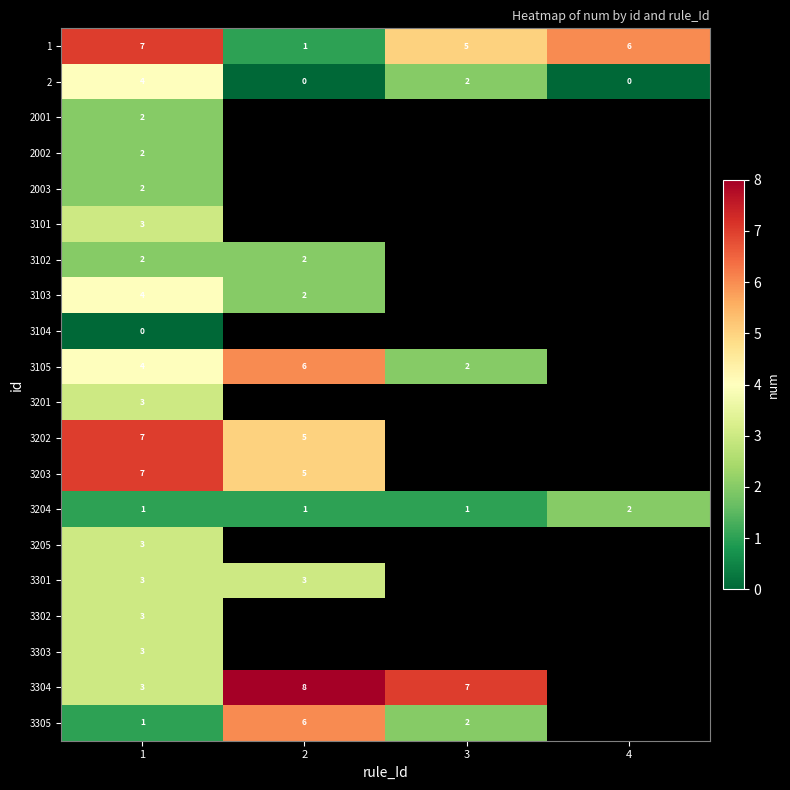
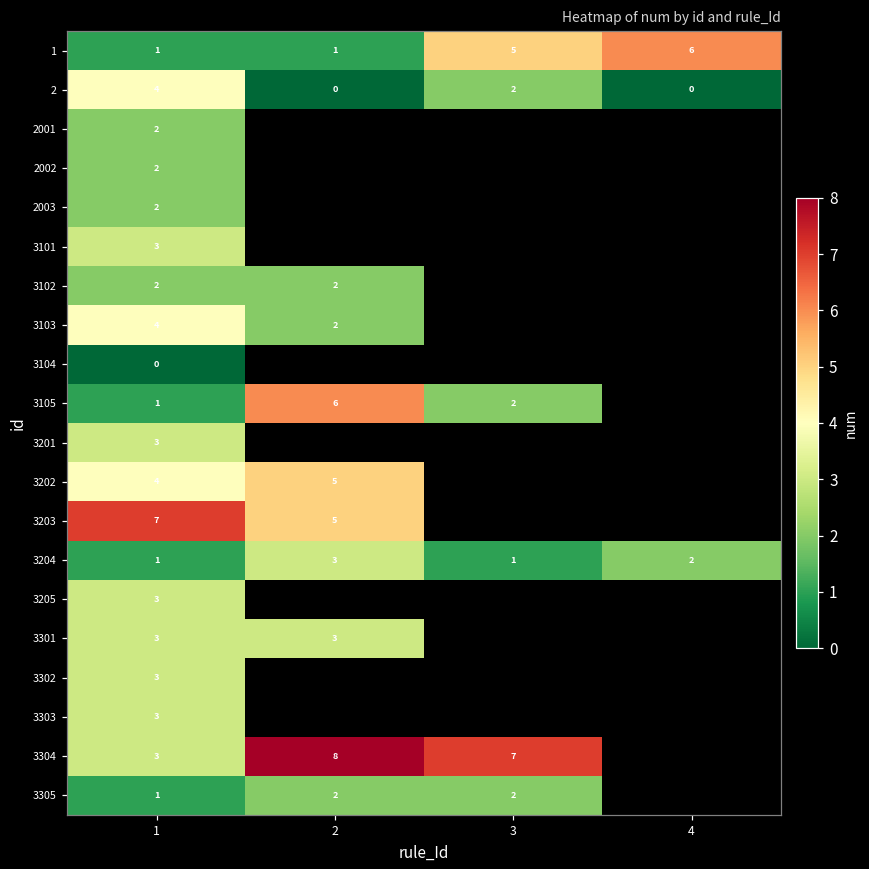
  {
    "1": {
-     "1": 7,
+     "1": 1,
      "2": 1,
      "3": 5,
      "4": 6
    },
    "2": {
      "1": 4,
      "2": 0,
      "3": 2,
      "4": 0
    },
    "2001": {
      "1": 2
    },
    "2002": {
      "1": 2
    },
    "2003": {
      "1": 2
    },
    "3101": {
      "1": 3
    },
    "3102": {
      "1": 2,
      "2": 2
    },
    "3103": {
      "1": 4,
      "2": 2
    },
    "3104": {
      "1": 0
    },
    "3105": {
-     "1": 4,
+     "1": 1,
      "2": 6,
      "3": 2
    },
    "3201": {
      "1": 3
    },
    "3202": {
-     "1": 7,
+     "1": 4,
      "2": 5
    },
    "3203": {
      "1": 7,
      "2": 5
    },
    "3204": {
      "1": 1,
-     "2": 1,
+     "2": 3,
      "3": 1,
      "4": 2
    },
    "3205": {
      "1": 3
    },
    "3301": {
      "1": 3,
      "2": 3
    },
    "3302": {
      "1": 3
    },
    "3303": {
      "1": 3
    },
    "3304": {
      "1": 3,
      "2": 8,
      "3": 7
    },
    "3305": {
      "1": 1,
-     "2": 6,
+     "2": 2,
      "3": 2
    }
  }
